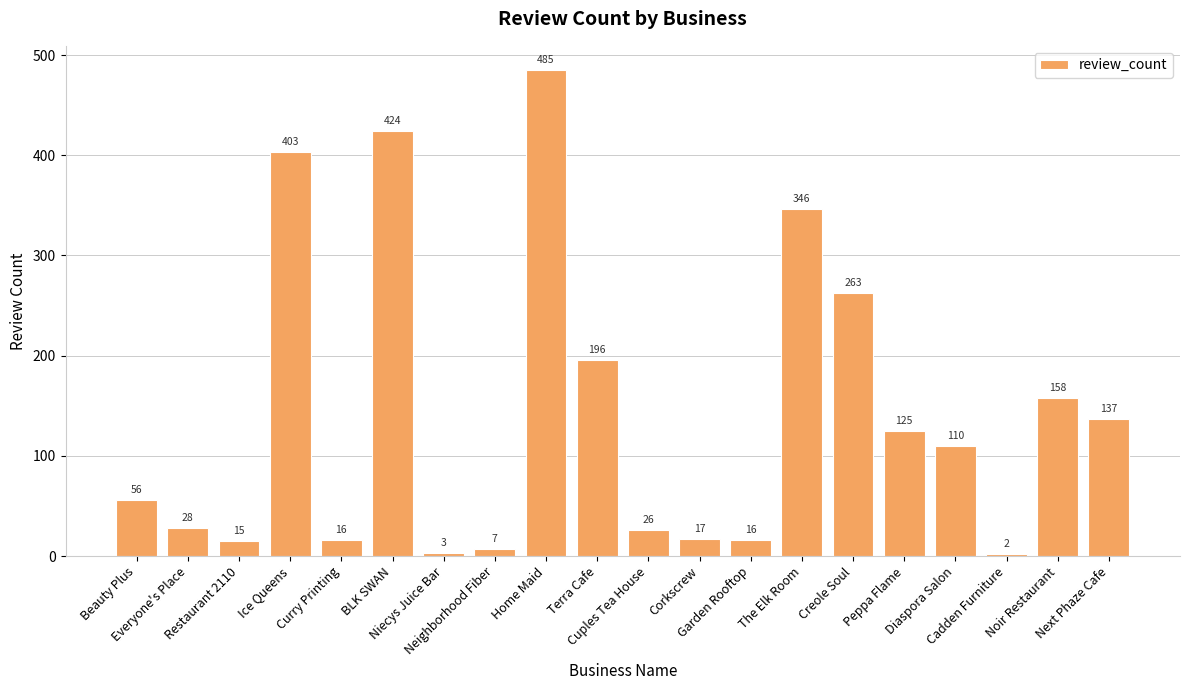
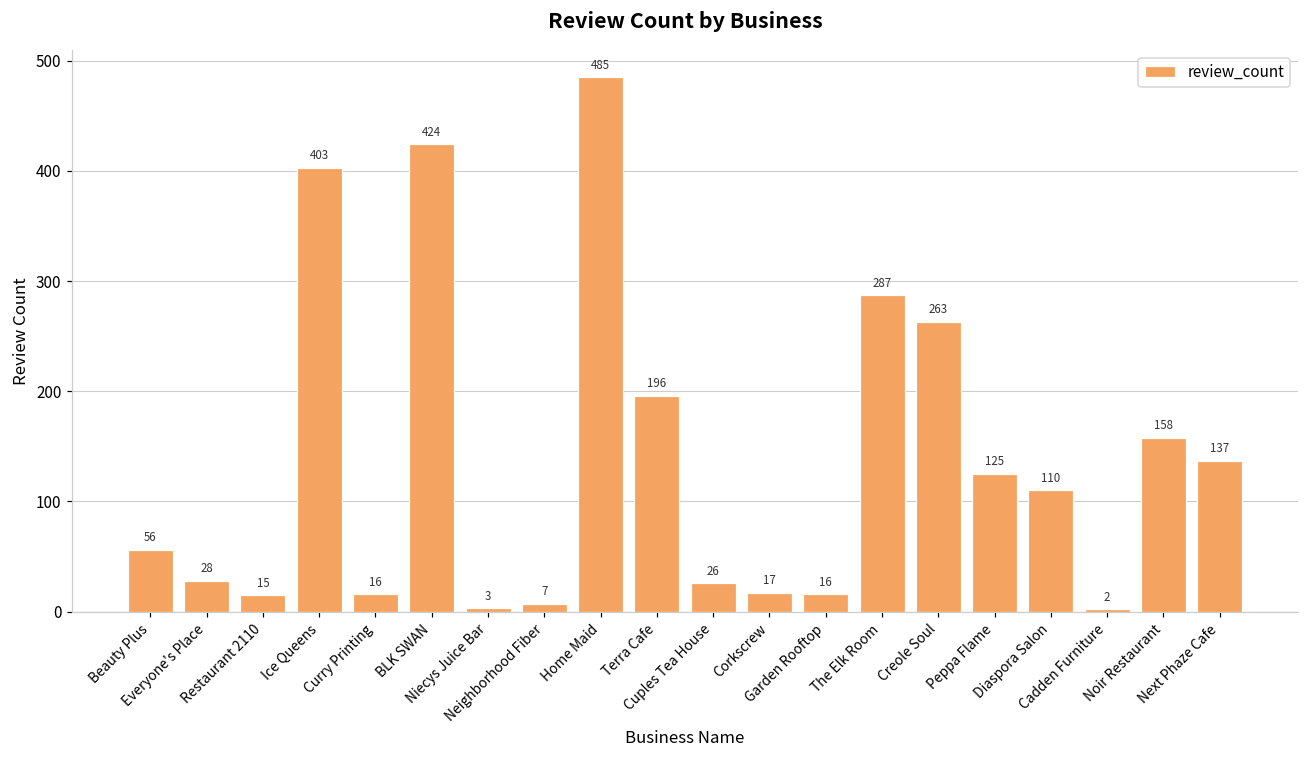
  {
    "Beauty Plus": 56,
    "Everyone's Place": 28,
    "Restaurant 2110": 15,
    "Ice Queens": 403,
    "Curry Printing": 16,
    "BLK SWAN": 424,
    "Niecys Juice Bar": 3,
    "Neighborhood Fiber": 7,
    "Home Maid": 485,
    "Terra Cafe": 196,
    "Cuples Tea House": 26,
    "Corkscrew": 17,
    "Garden Rooftop": 16,
-   "The Elk Room": 346,
+   "The Elk Room": 287,
    "Creole Soul": 263,
    "Peppa Flame": 125,
    "Diaspora Salon": 110,
    "Cadden Furniture": 2,
    "Noir Restaurant": 158,
    "Next Phaze Cafe": 137
  }
